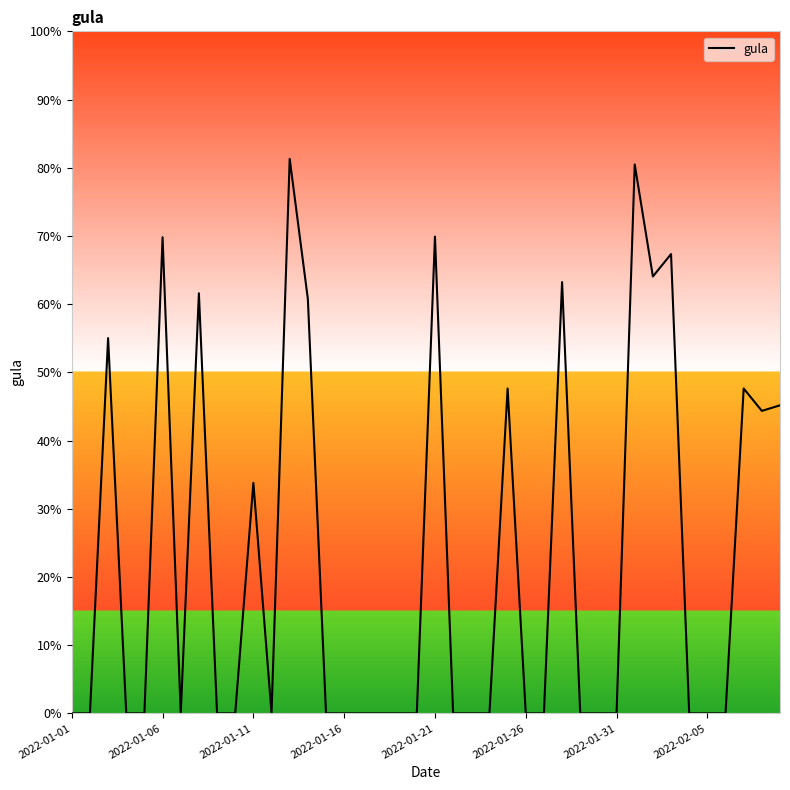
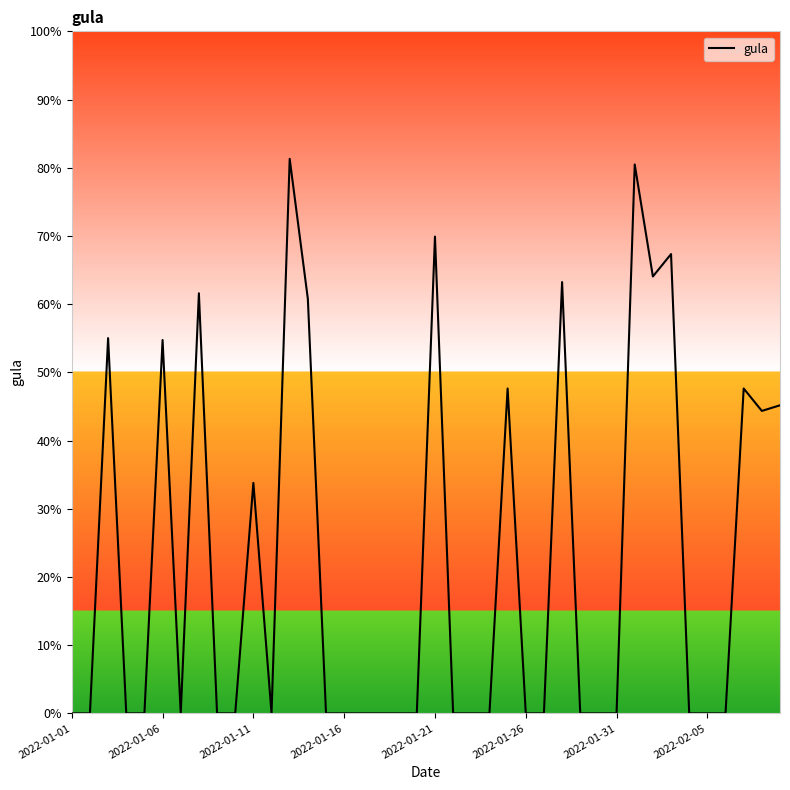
  {
    "2022-01-01": "0%",
-   "2022-01-06": "70%",
+   "2022-01-06": "55%",
    "2022-01-11": "34%",
    "2022-01-16": "0%",
    "2022-01-21": "70%",
    "2022-01-26": "0%",
    "2022-01-31": "0%",
    "2022-02-05": "0%"
  }
